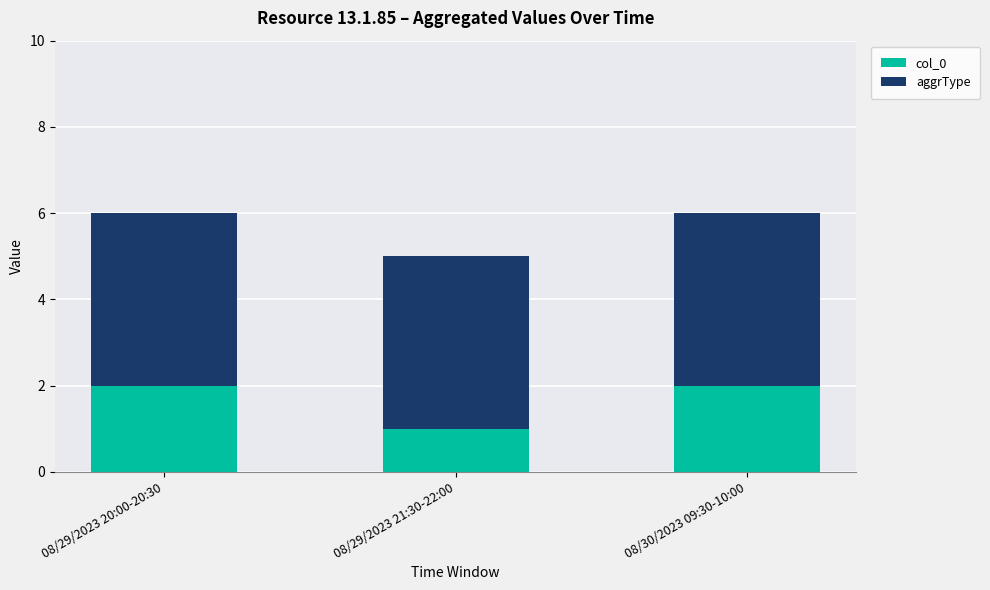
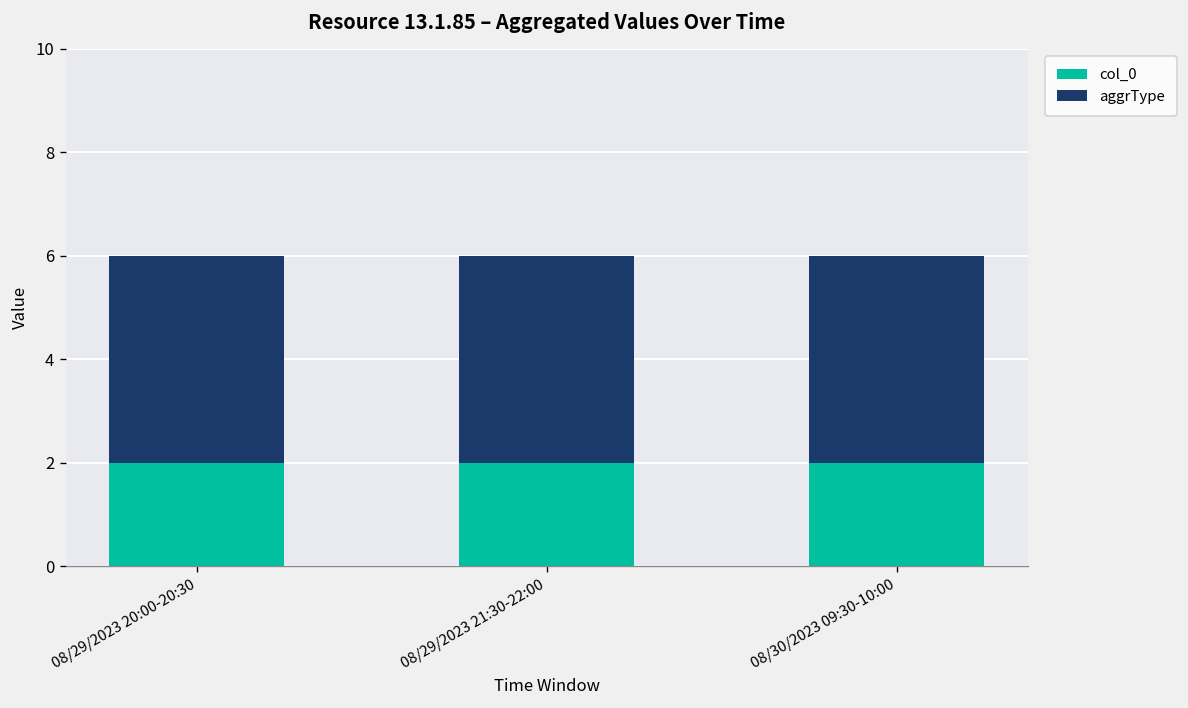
  {
    "col_0": {
      "08/29/2023 20:00-20:30": 2,
-     "08/29/2023 21:30-22:00": 1,
+     "08/29/2023 21:30-22:00": 2,
      "08/30/2023 09:30-10:00": 2
    },
    "aggrType": {
      "08/29/2023 20:00-20:30": 4,
      "08/29/2023 21:30-22:00": 4,
      "08/30/2023 09:30-10:00": 4
    }
  }
